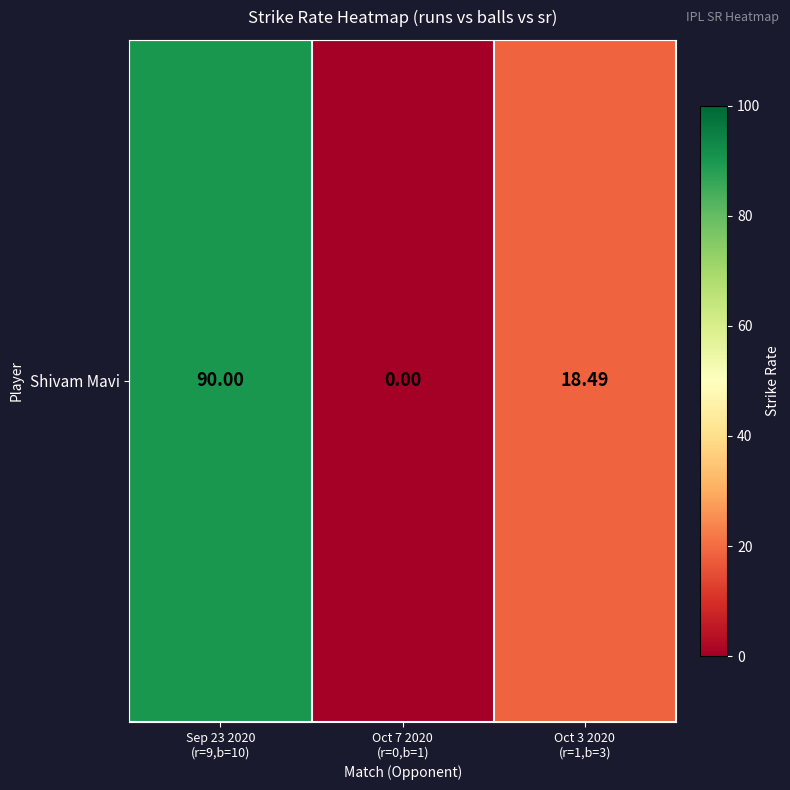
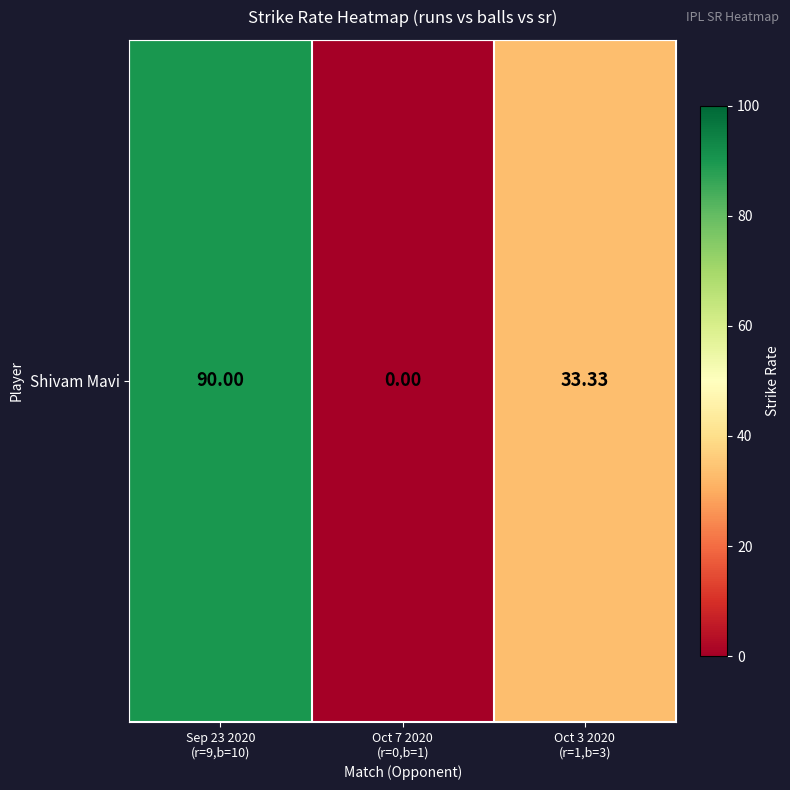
  {
    "Shivam Mavi": {
      "Sep 23 2020 (r=9,b=10)": 90.00,
      "Oct 7 2020 (r=0,b=1)": 0.00,
-     "Oct 3 2020 (r=1,b=3)": 18.49
+     "Oct 3 2020 (r=1,b=3)": 33.33
    }
  }
